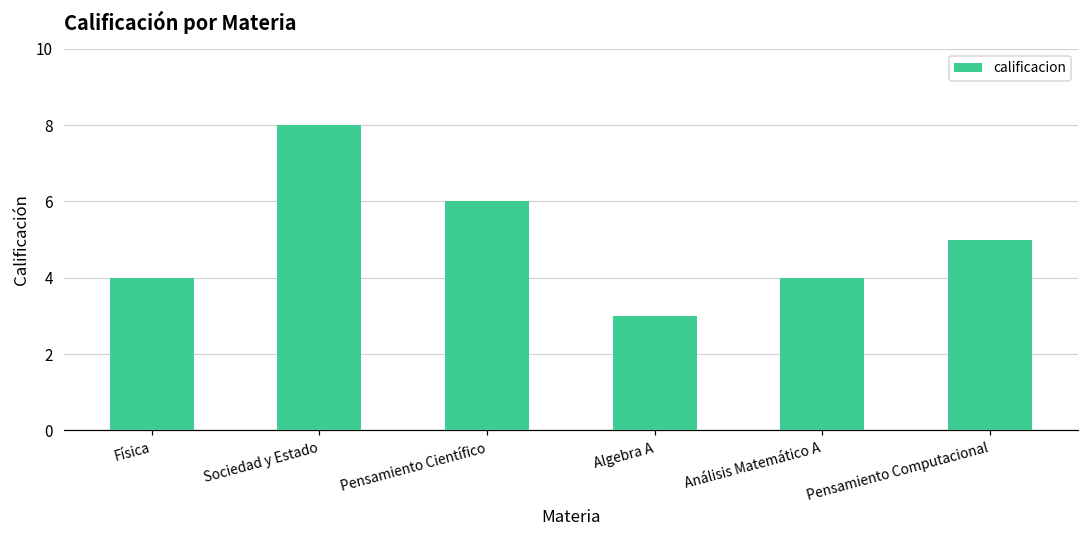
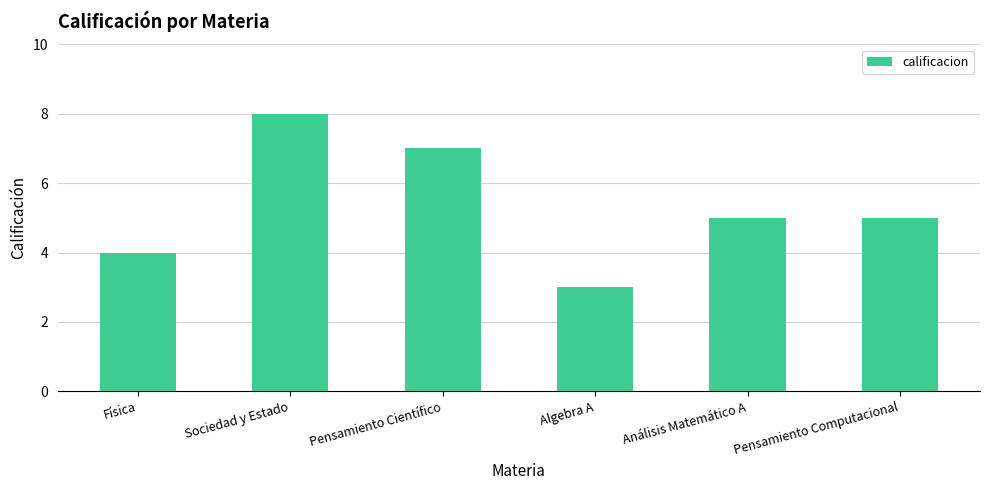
  {
    "Física": 4,
    "Sociedad y Estado": 8,
-   "Pensamiento Científico": 6,
+   "Pensamiento Científico": 7,
    "Algebra A": 3,
-   "Análisis Matemático A": 4,
+   "Análisis Matemático A": 5,
    "Pensamiento Computacional": 5
  }
